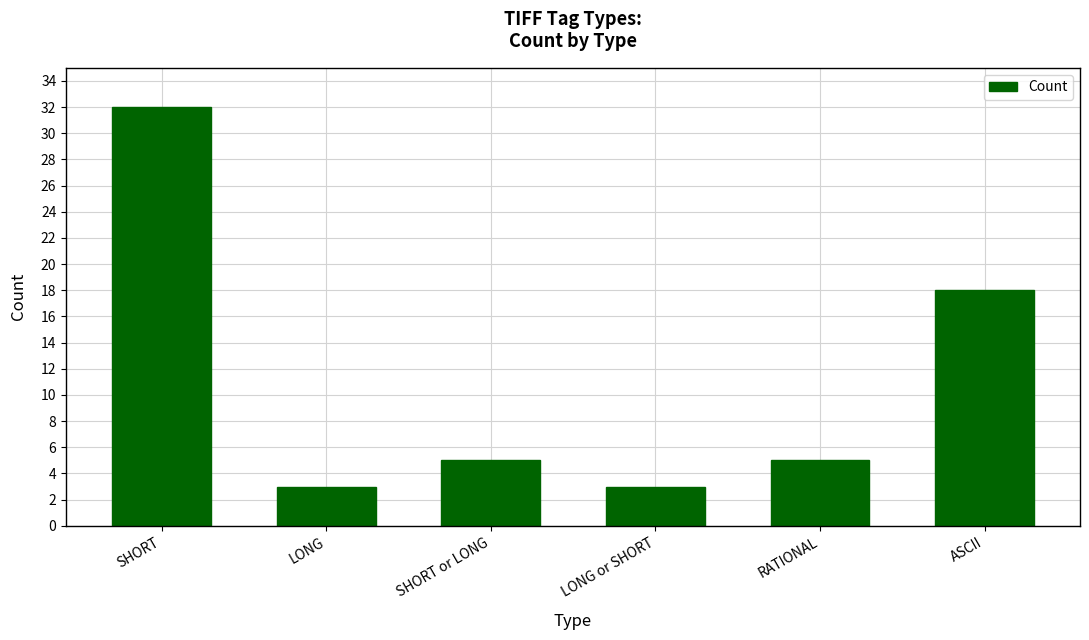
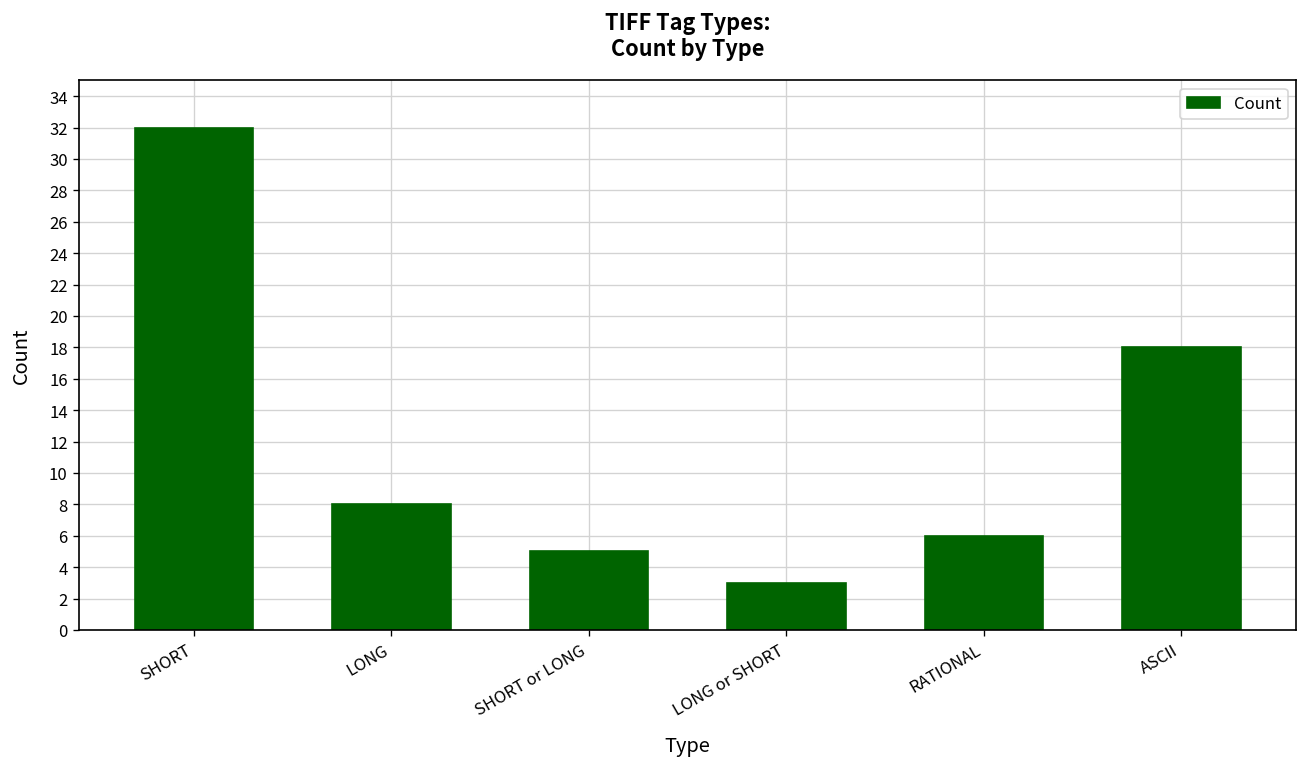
  {
    "SHORT": 32,
-   "LONG": 3,
+   "LONG": 8,
    "SHORT or LONG": 5,
    "LONG or SHORT": 3,
-   "RATIONAL": 5,
+   "RATIONAL": 6,
    "ASCII": 18
  }
